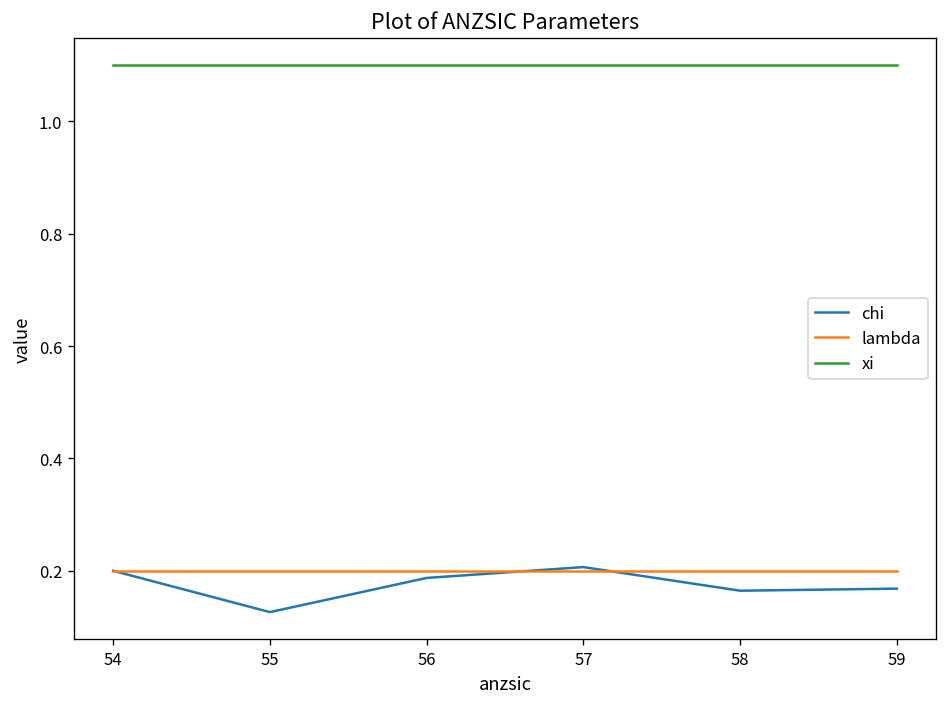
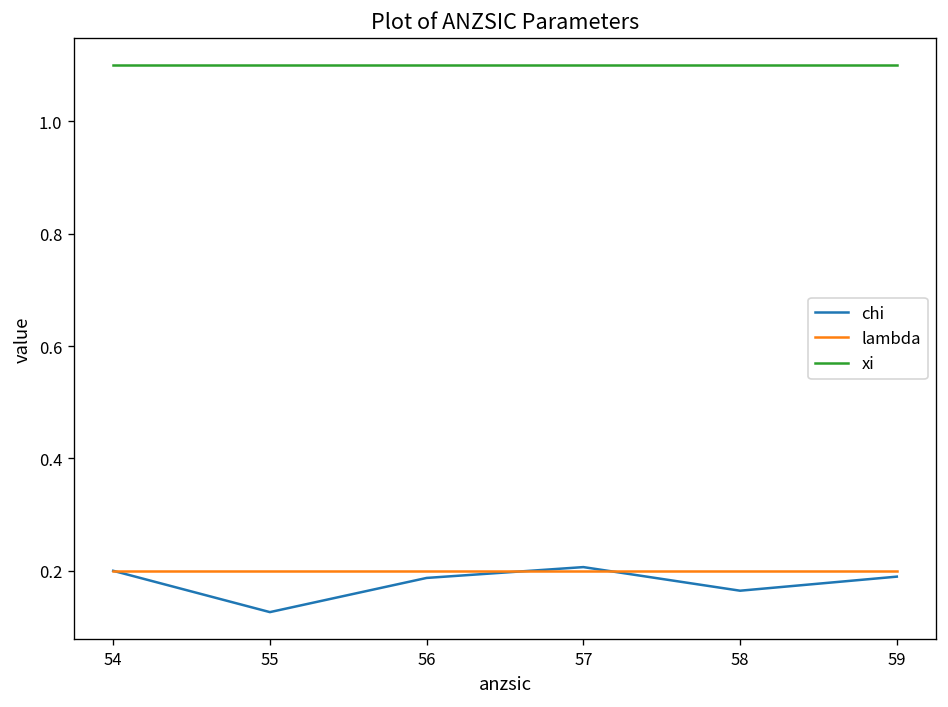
  {
    "chi": {
      "55": 0.13,
      "56": 0.19,
      "57": 0.21,
      "58": 0.16,
-     "59": 0.17
+     "59": 0.19
    },
    "lambda": {
      "55": 0.20,
      "56": 0.20,
      "57": 0.20,
      "58": 0.20,
      "59": 0.20
    },
    "xi": {
      "54": 1.10,
      "55": 1.10,
      "56": 1.10,
      "57": 1.10,
      "58": 1.10,
      "59": 1.10
    }
  }
